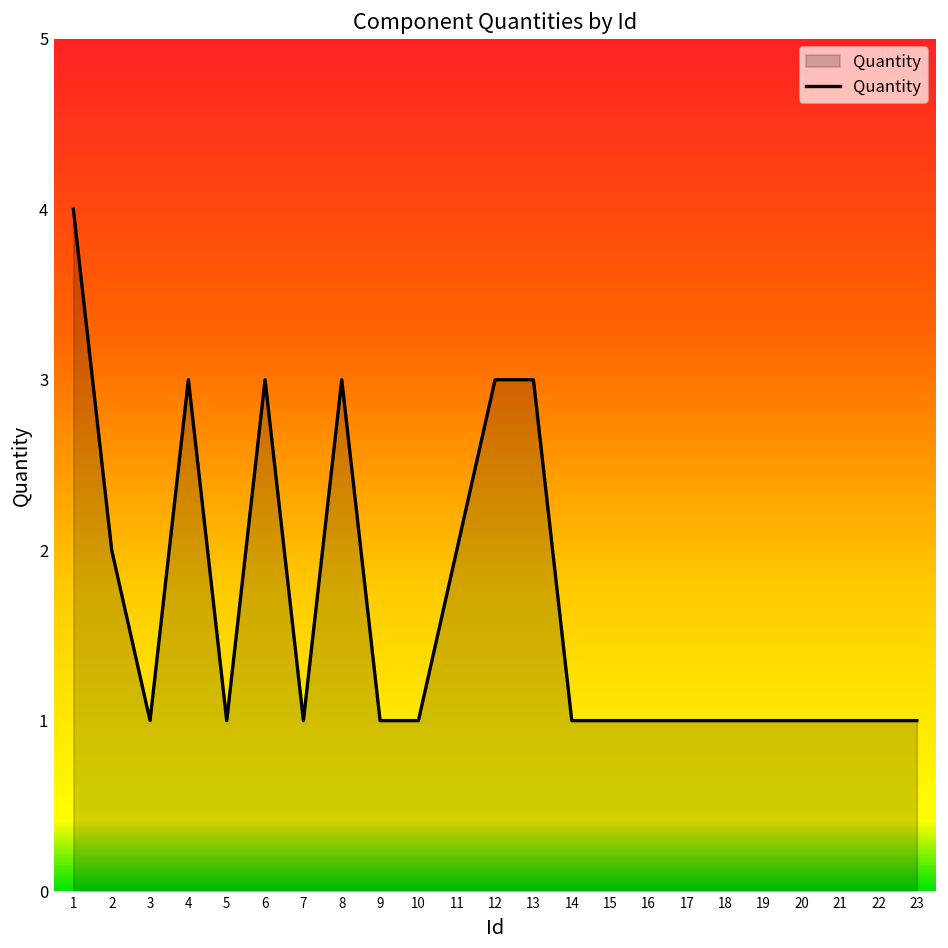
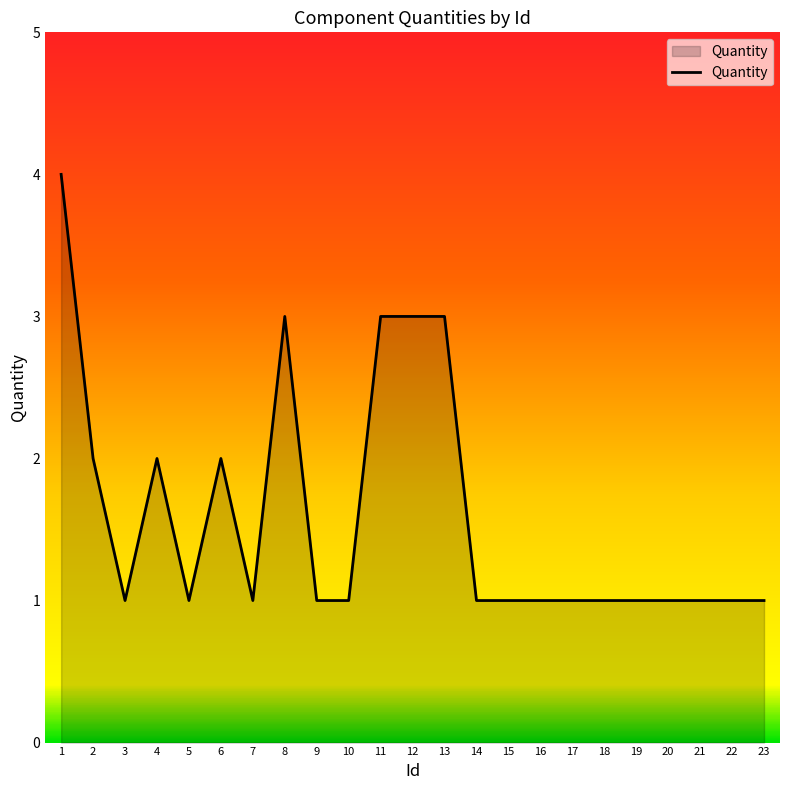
  {
    "1": 4,
    "2": 2,
    "3": 1,
-   "4": 3,
+   "4": 2,
    "5": 1,
-   "6": 3,
+   "6": 2,
    "7": 1,
    "8": 3,
    "9": 1,
    "10": 1,
-   "11": 2,
+   "11": 3,
    "12": 3,
    "13": 3,
    "14": 1,
    "15": 1,
    "16": 1,
    "17": 1,
    "18": 1,
    "19": 1,
    "20": 1,
    "21": 1,
    "22": 1,
    "23": 1
  }
